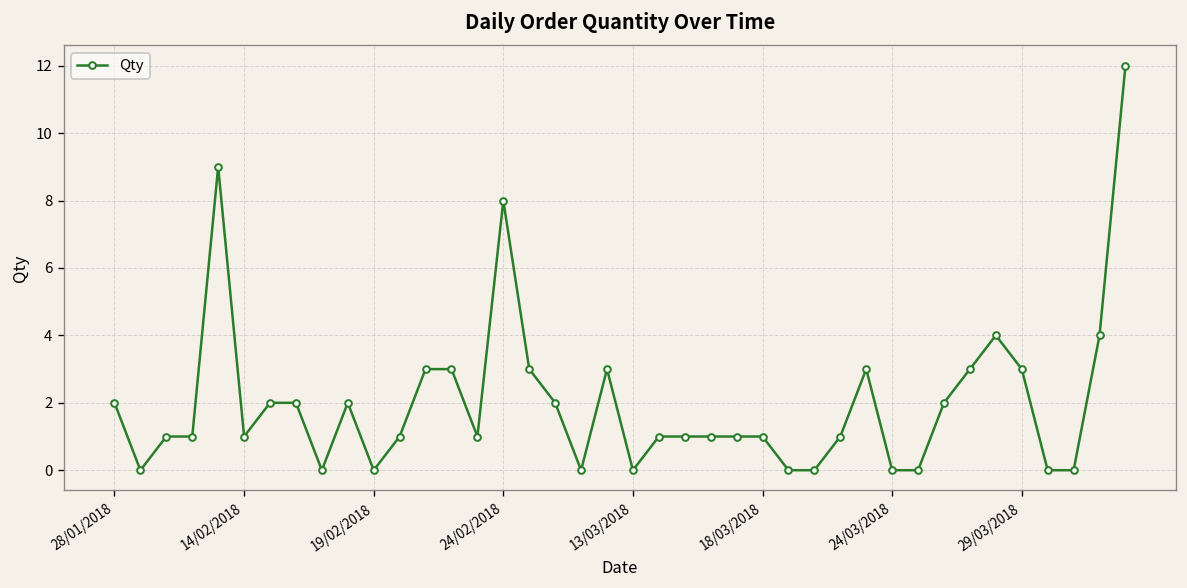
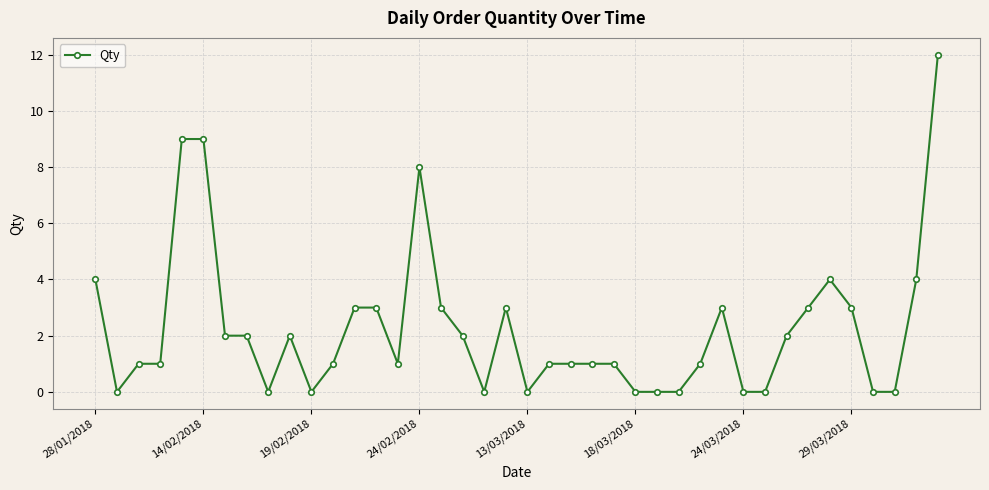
  {
-   "28/01/2018": 2,
-   "14/02/2018": 1,
+   "28/01/2018": 4,
+   "14/02/2018": 9,
    "19/02/2018": 0,
    "24/02/2018": 8,
    "13/03/2018": 0,
-   "18/03/2018": 1,
+   "18/03/2018": 0,
    "24/03/2018": 0,
    "29/03/2018": 3
  }
